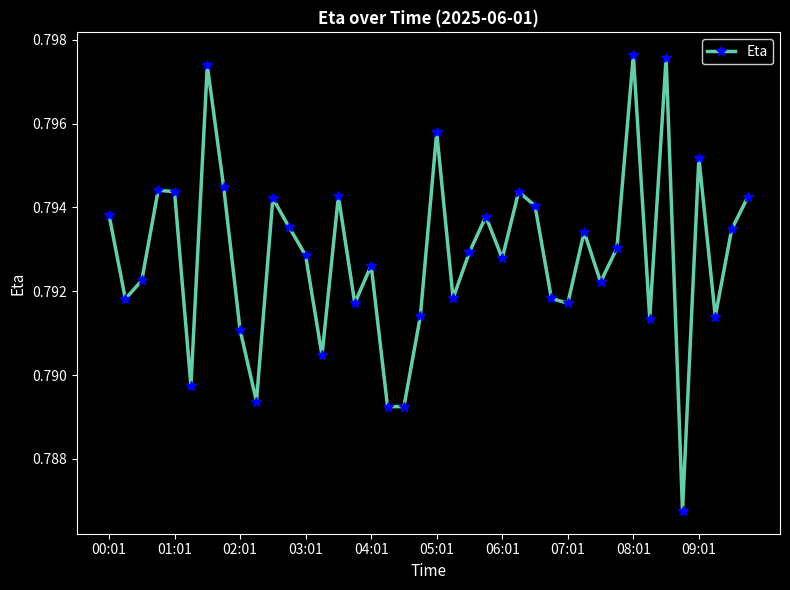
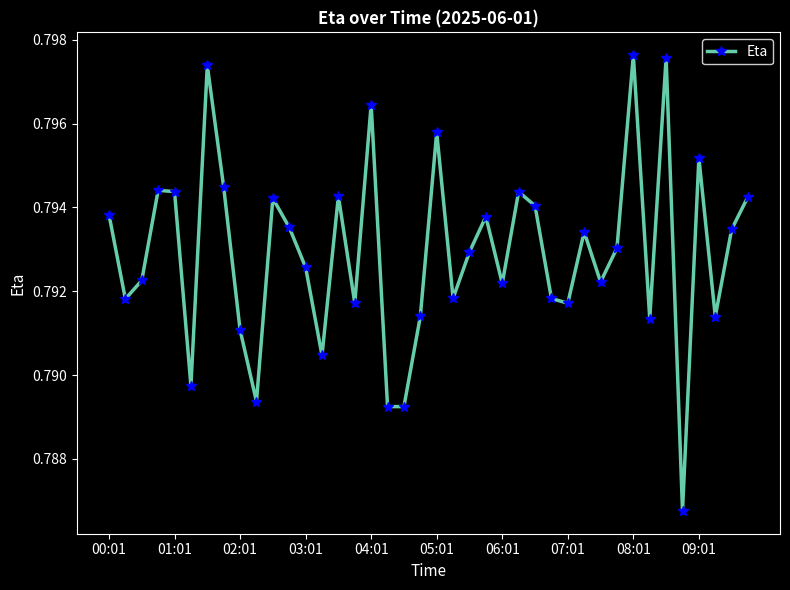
  {
    "00:01": 0.7938,
    "01:01": 0.7944,
    "02:01": 0.7911,
-   "03:01": 0.7929,
-   "04:01": 0.7926,
+   "03:01": 0.7926,
+   "04:01": 0.7965,
    "05:01": 0.7958,
-   "06:01": 0.7928,
+   "06:01": 0.7922,
    "07:01": 0.7917,
    "08:01": 0.7976,
    "09:01": 0.7952
  }
